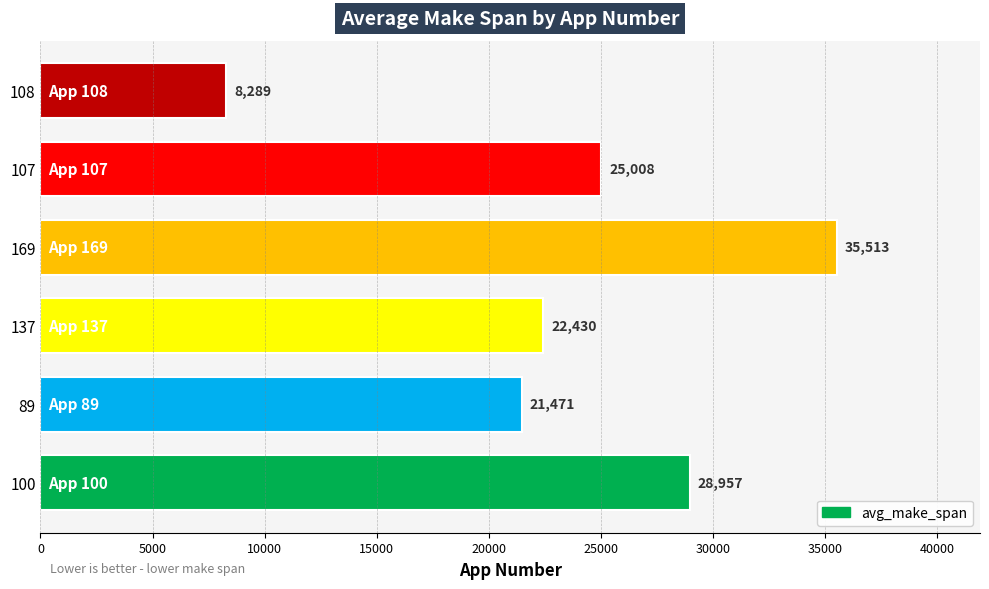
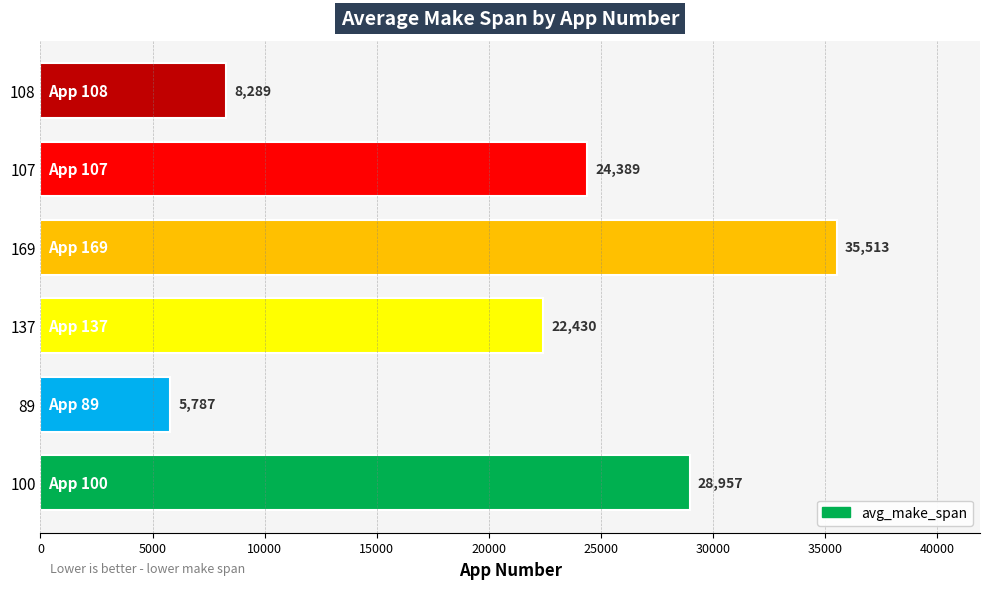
  {
    "108": "8,289",
-   "107": "25,008",
+   "107": "24,389",
    "169": "35,513",
    "137": "22,430",
-   "89": "21,471",
+   "89": "5,787",
    "100": "28,957"
  }
